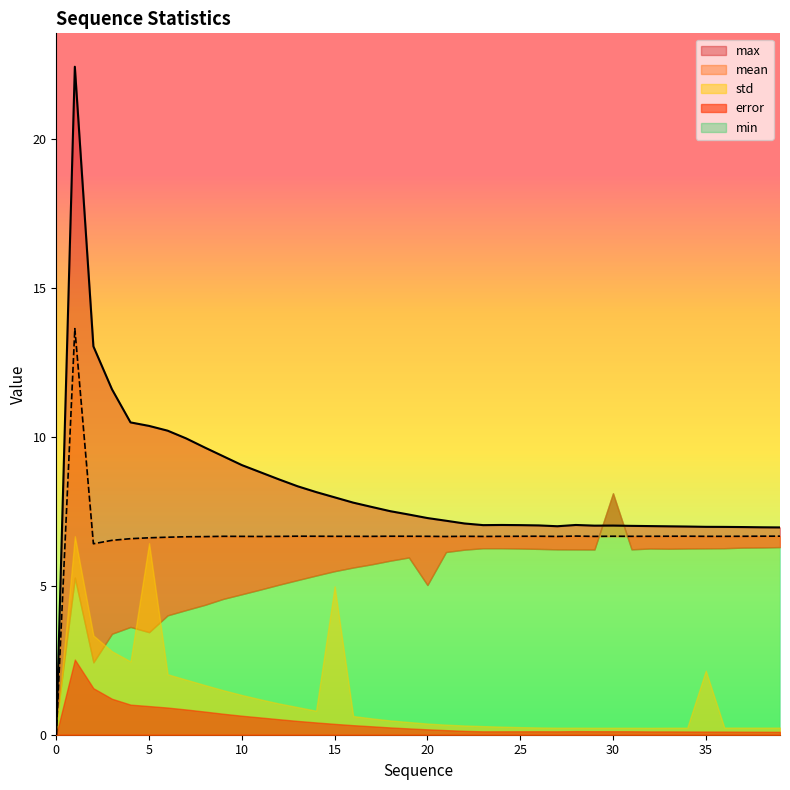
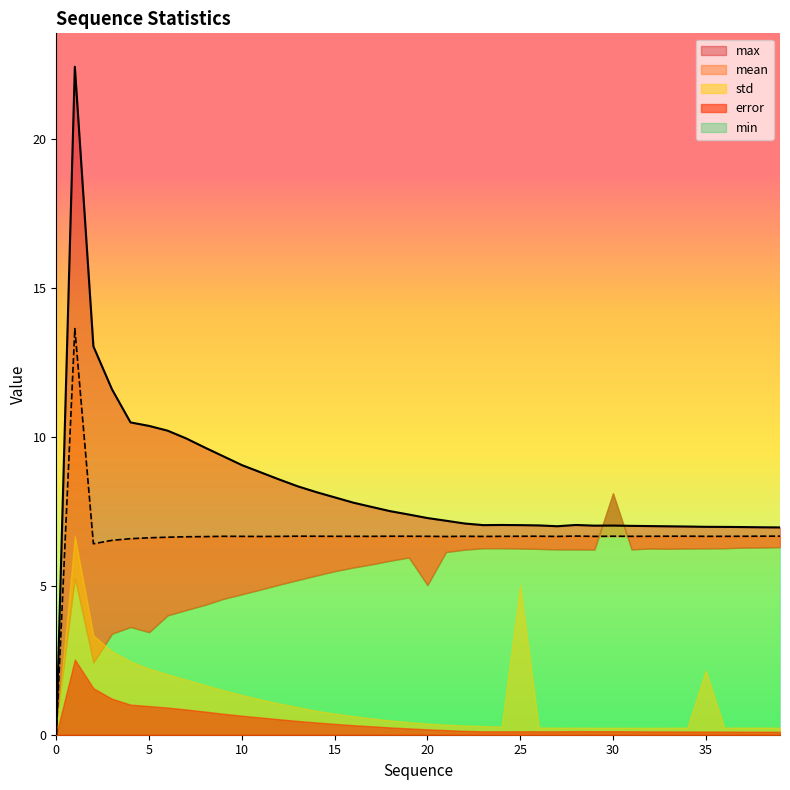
  {
    "std": {
-     "5": 6.4,
+     "5": 2.2,
      "10": 1.3,
-     "15": 5.0,
+     "15": 0.7,
      "20": 0.4,
-     "25": 0.3,
+     "25": 5.0,
      "30": 0.2,
      "35": 2.2
    },
    "min": {
      "5": 3.4,
      "10": 4.7,
      "15": 5.5,
      "20": 5.0,
      "25": 6.3,
      "35": 6.3
    }
  }
